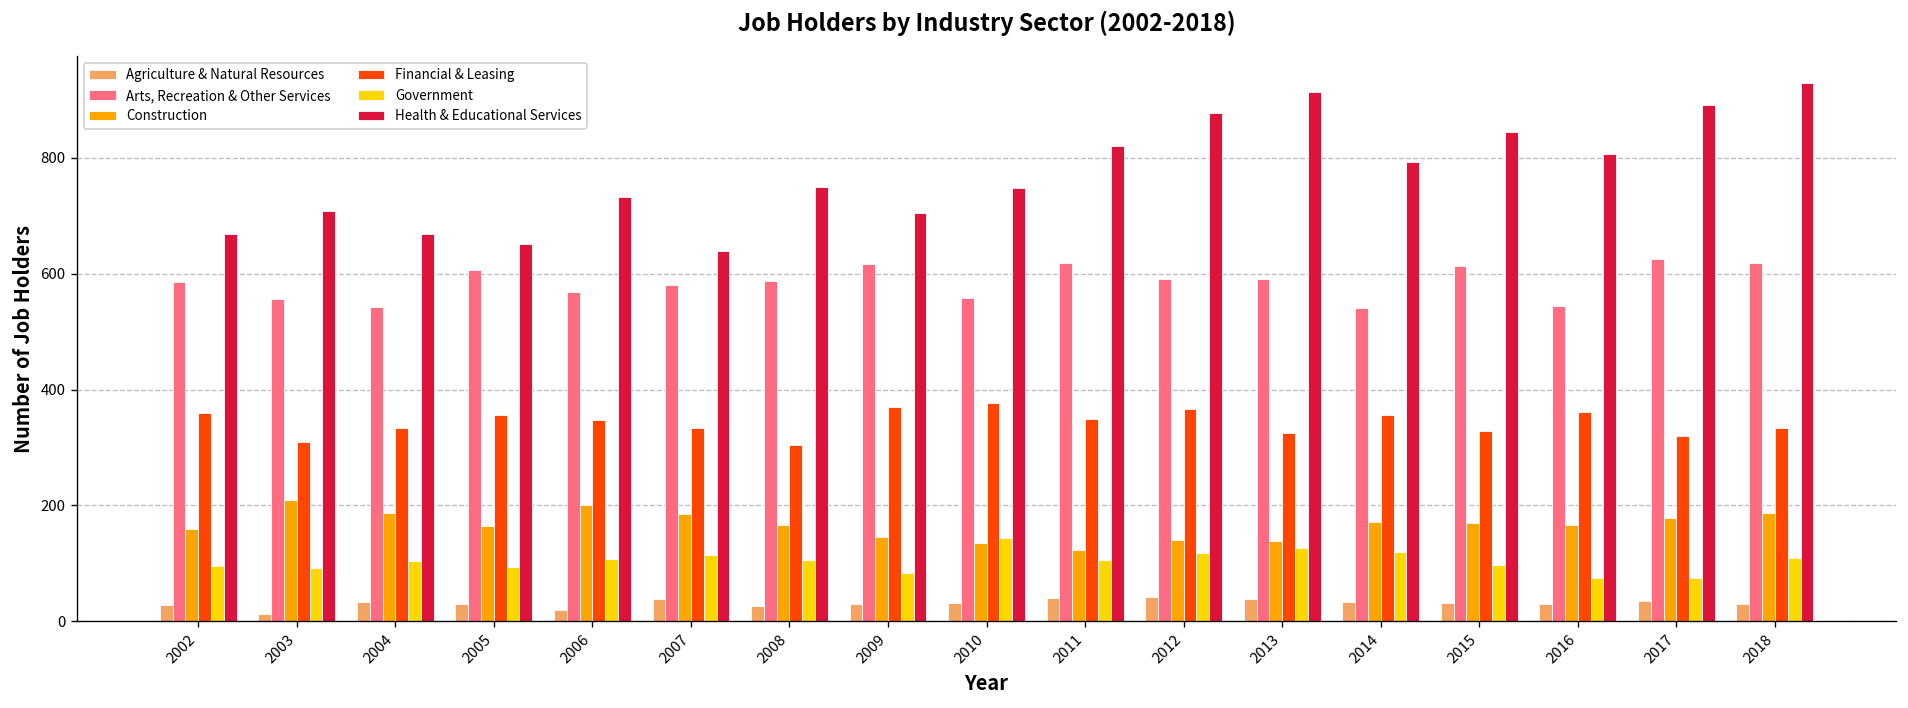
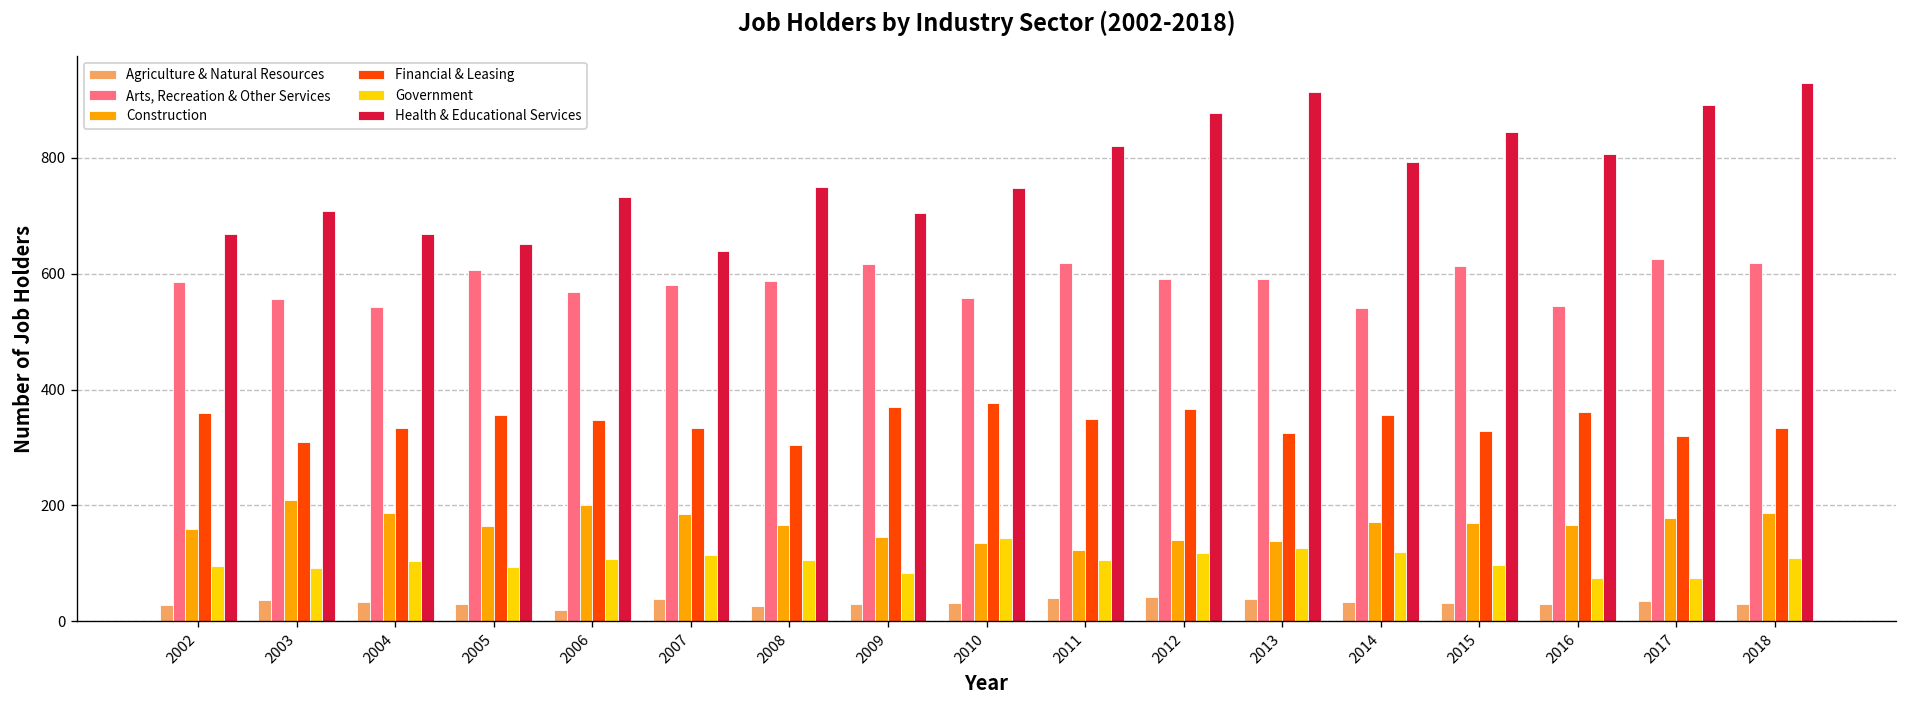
  {
    "Agriculture & Natural Resources": {
      "2002": 30,
-     "2003": 10,
+     "2003": 40,
      "2004": 30,
      "2005": 30,
      "2006": 20,
      "2007": 40,
      "2008": 30,
      "2009": 30,
      "2010": 30,
      "2011": 40,
      "2012": 40,
      "2013": 40,
      "2014": 30,
      "2015": 30,
      "2016": 30,
      "2017": 40,
      "2018": 30
    },
    "Arts, Recreation & Other Services": {
      "2002": 590,
      "2003": 560,
      "2004": 540,
      "2005": 610,
      "2006": 570,
      "2007": 580,
      "2008": 590,
      "2009": 620,
      "2010": 560,
      "2011": 620,
      "2012": 590,
      "2013": 590,
      "2014": 540,
      "2015": 610,
      "2016": 550,
      "2017": 630,
      "2018": 620
    },
    "Financial & Leasing": {
      "2002": 360,
      "2003": 310,
      "2004": 330,
      "2005": 360,
      "2006": 350,
      "2007": 330,
      "2008": 300,
      "2009": 370,
      "2010": 380,
      "2011": 350,
      "2012": 370,
      "2013": 330,
      "2014": 360,
      "2015": 330,
      "2016": 360,
      "2017": 320,
      "2018": 330
    },
    "Health & Educational Services": {
      "2002": 670,
      "2003": 710,
      "2004": 670,
      "2005": 650,
      "2006": 730,
      "2007": 640,
      "2008": 750,
      "2009": 710,
      "2010": 750,
      "2011": 820,
      "2012": 880,
      "2013": 910,
      "2014": 790,
      "2015": 840,
      "2016": 810,
      "2017": 890,
      "2018": 930
    }
  }
